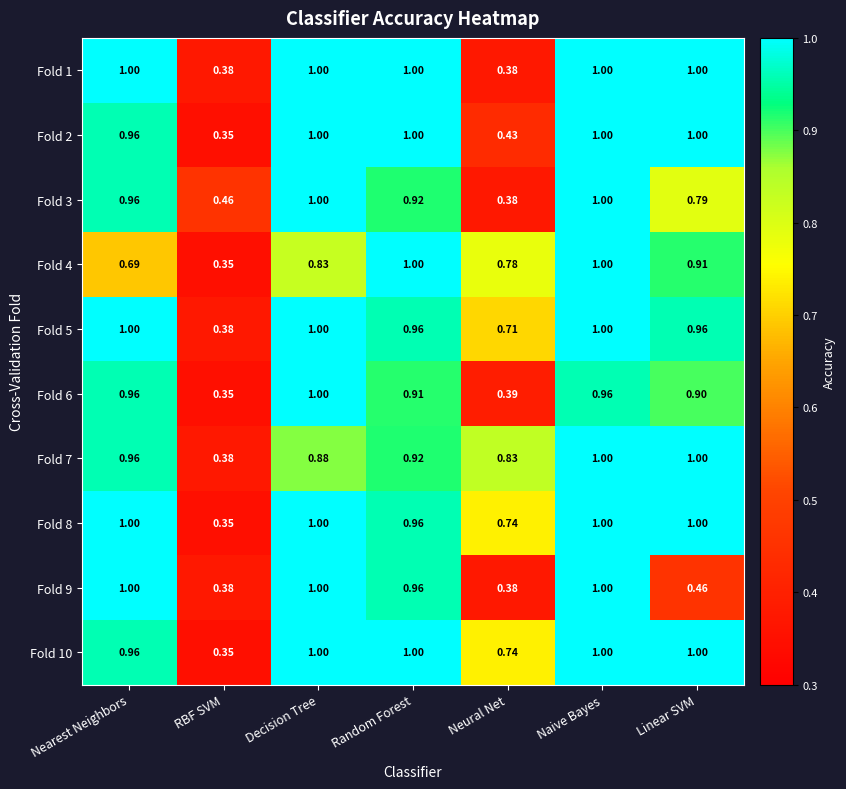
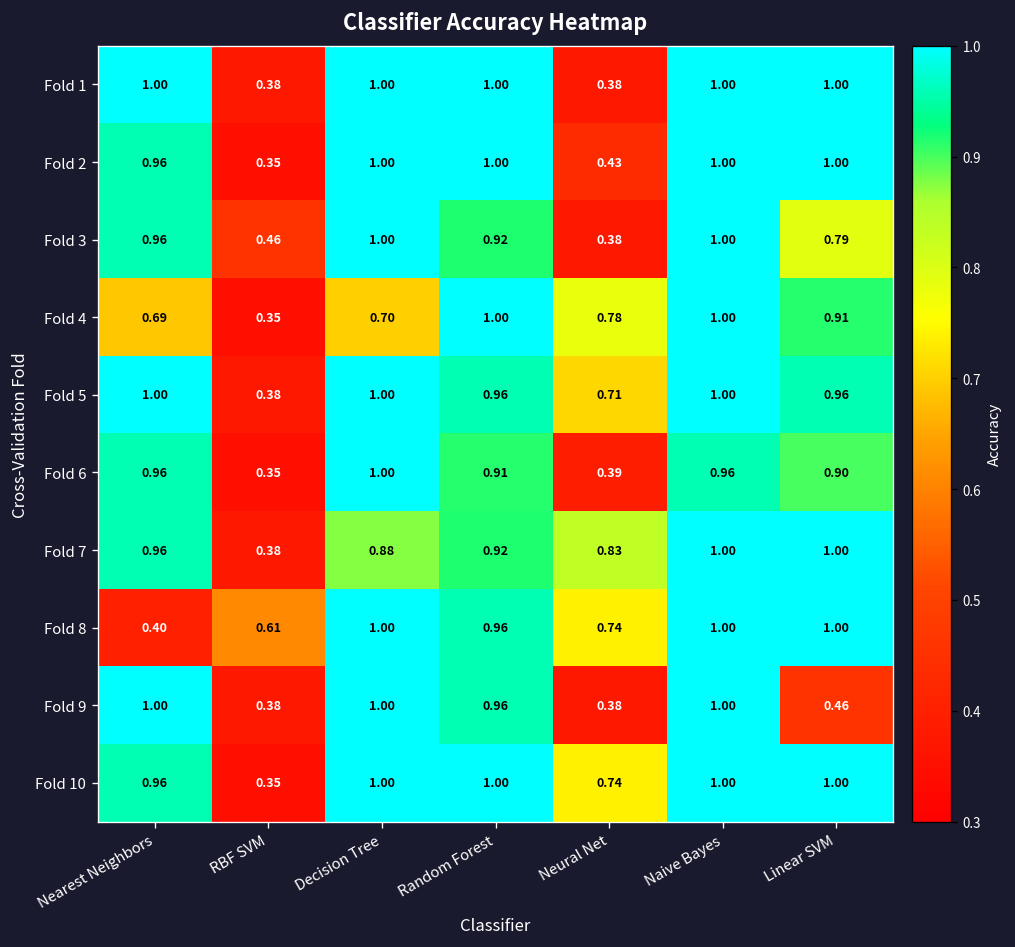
  {
    "Fold 1": {
      "Nearest Neighbors": 1.00,
      "RBF SVM": 0.38,
      "Decision Tree": 1.00,
      "Random Forest": 1.00,
      "Neural Net": 0.38,
      "Naive Bayes": 1.00,
      "Linear SVM": 1.00
    },
    "Fold 2": {
      "Nearest Neighbors": 0.96,
      "RBF SVM": 0.35,
      "Decision Tree": 1.00,
      "Random Forest": 1.00,
      "Neural Net": 0.43,
      "Naive Bayes": 1.00,
      "Linear SVM": 1.00
    },
    "Fold 3": {
      "Nearest Neighbors": 0.96,
      "RBF SVM": 0.46,
      "Decision Tree": 1.00,
      "Random Forest": 0.92,
      "Neural Net": 0.38,
      "Naive Bayes": 1.00,
      "Linear SVM": 0.79
    },
    "Fold 4": {
      "Nearest Neighbors": 0.69,
      "RBF SVM": 0.35,
-     "Decision Tree": 0.83,
+     "Decision Tree": 0.70,
      "Random Forest": 1.00,
      "Neural Net": 0.78,
      "Naive Bayes": 1.00,
      "Linear SVM": 0.91
    },
    "Fold 5": {
      "Nearest Neighbors": 1.00,
      "RBF SVM": 0.38,
      "Decision Tree": 1.00,
      "Random Forest": 0.96,
      "Neural Net": 0.71,
      "Naive Bayes": 1.00,
      "Linear SVM": 0.96
    },
    "Fold 6": {
      "Nearest Neighbors": 0.96,
      "RBF SVM": 0.35,
      "Decision Tree": 1.00,
      "Random Forest": 0.91,
      "Neural Net": 0.39,
      "Naive Bayes": 0.96,
      "Linear SVM": 0.90
    },
    "Fold 7": {
      "Nearest Neighbors": 0.96,
      "RBF SVM": 0.38,
      "Decision Tree": 0.88,
      "Random Forest": 0.92,
      "Neural Net": 0.83,
      "Naive Bayes": 1.00,
      "Linear SVM": 1.00
    },
    "Fold 8": {
-     "Nearest Neighbors": 1.00,
-     "RBF SVM": 0.35,
+     "Nearest Neighbors": 0.40,
+     "RBF SVM": 0.61,
      "Decision Tree": 1.00,
      "Random Forest": 0.96,
      "Neural Net": 0.74,
      "Naive Bayes": 1.00,
      "Linear SVM": 1.00
    },
    "Fold 9": {
      "Nearest Neighbors": 1.00,
      "RBF SVM": 0.38,
      "Decision Tree": 1.00,
      "Random Forest": 0.96,
      "Neural Net": 0.38,
      "Naive Bayes": 1.00,
      "Linear SVM": 0.46
    },
    "Fold 10": {
      "Nearest Neighbors": 0.96,
      "RBF SVM": 0.35,
      "Decision Tree": 1.00,
      "Random Forest": 1.00,
      "Neural Net": 0.74,
      "Naive Bayes": 1.00,
      "Linear SVM": 1.00
    }
  }
